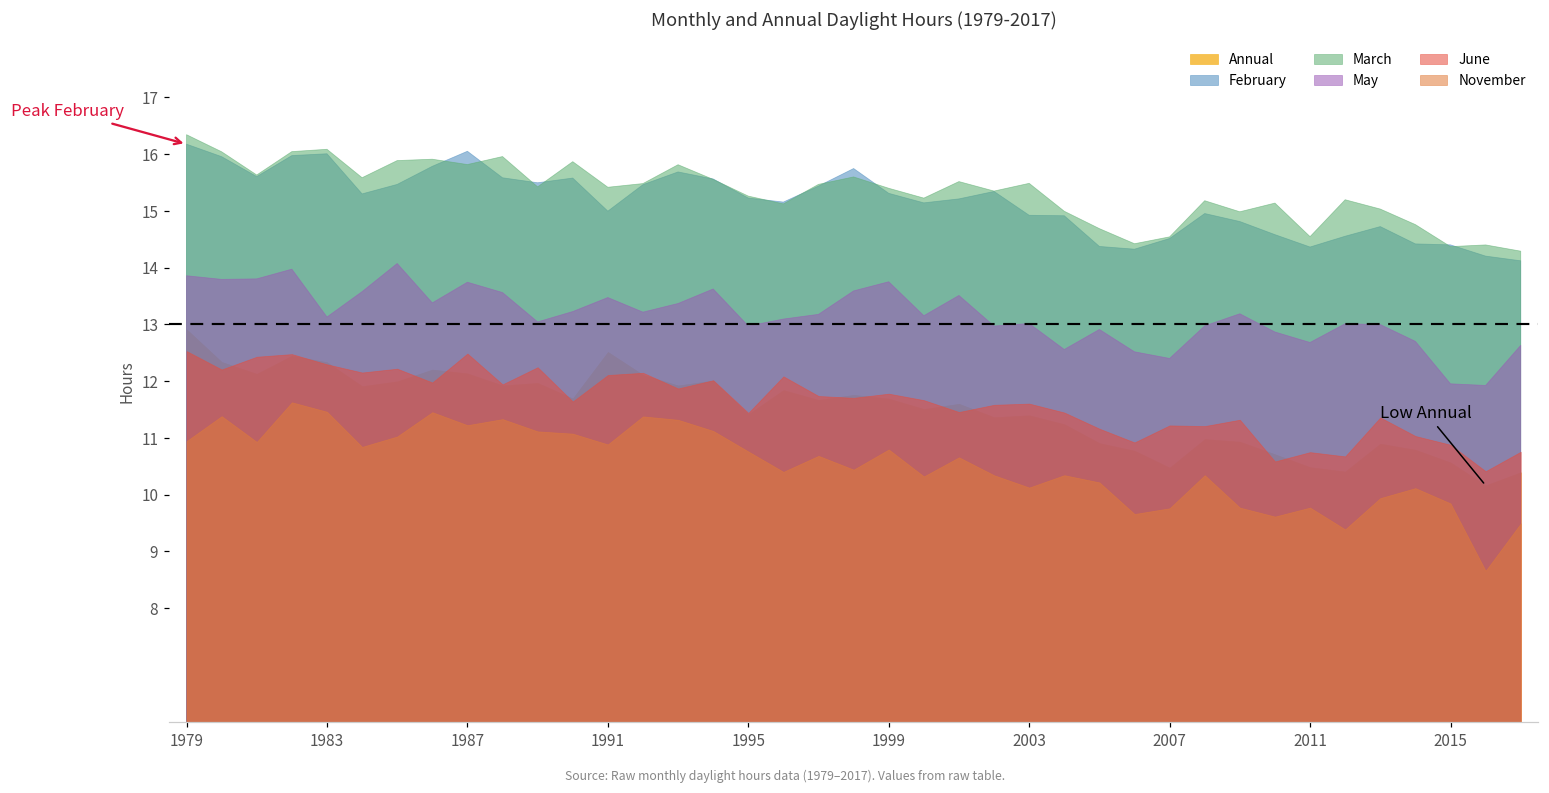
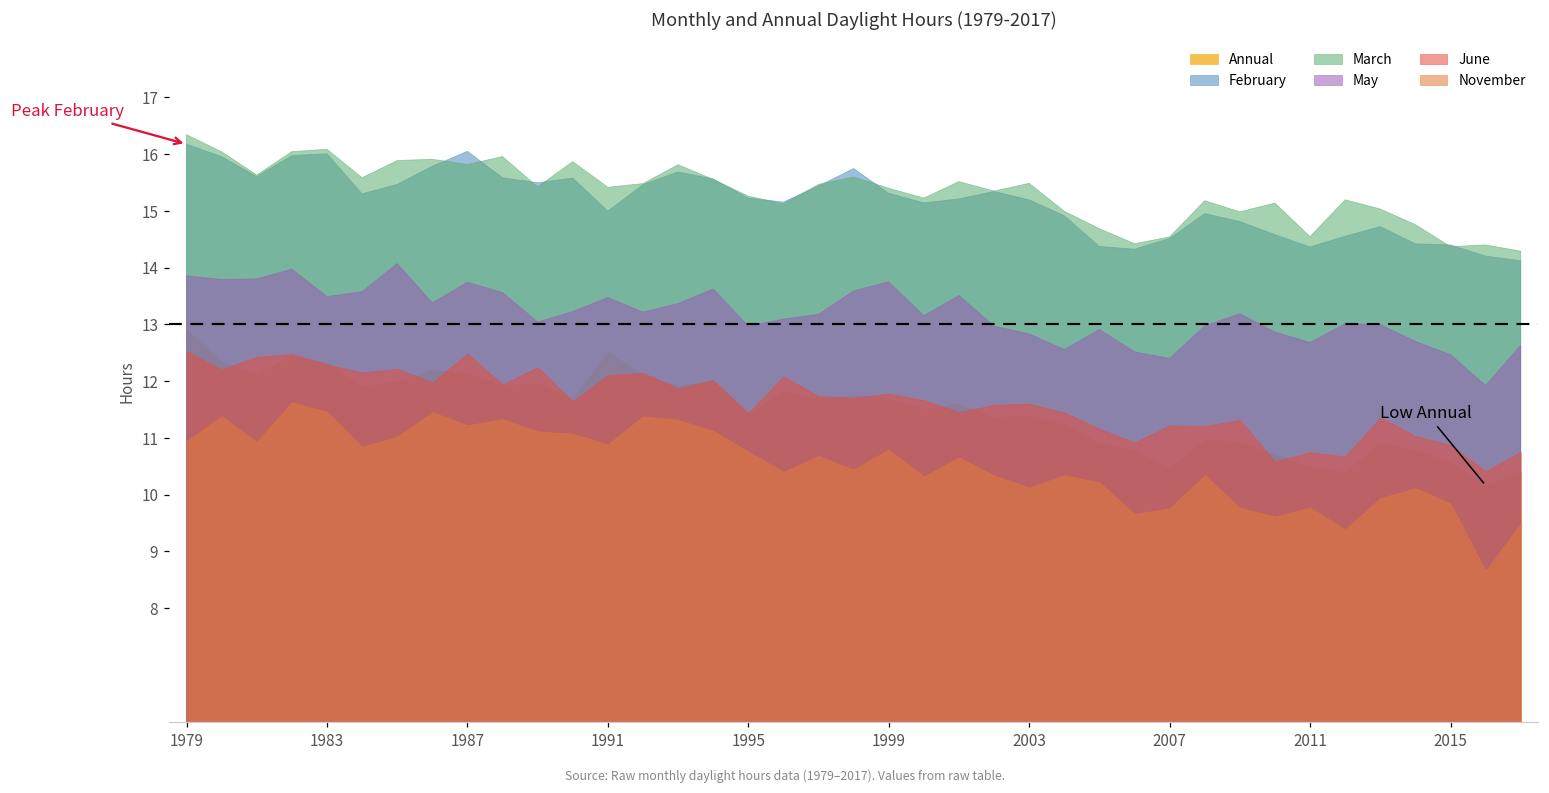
  {
    "Annual": {
      "1979": 12.9,
      "1987": 12.1,
      "1991": 12.5,
      "1999": 11.7,
      "2003": 11.4,
      "2007": 10.5,
      "2011": 10.5,
      "2015": 10.6
    },
    "February": {
      "1979": 16.2,
      "1983": 16.0,
      "1987": 16.1,
      "1991": 15.0,
      "1999": 15.3,
-     "2003": 14.9,
+     "2003": 15.2,
      "2011": 14.4
    },
    "March": {
      "1979": 16.3,
      "1983": 16.1,
      "1987": 15.8,
      "1991": 15.4,
      "1999": 15.4,
      "2003": 15.5,
      "2011": 14.5
    },
    "May": {
      "1979": 13.9,
-     "1983": 13.1,
+     "1983": 13.5,
      "1987": 13.7,
      "1991": 13.5,
      "1995": 13.0,
      "1999": 13.8,
-     "2003": 13.0,
+     "2003": 12.8,
      "2007": 12.4,
      "2011": 12.7,
-     "2015": 12.0
+     "2015": 12.5
    }
  }
